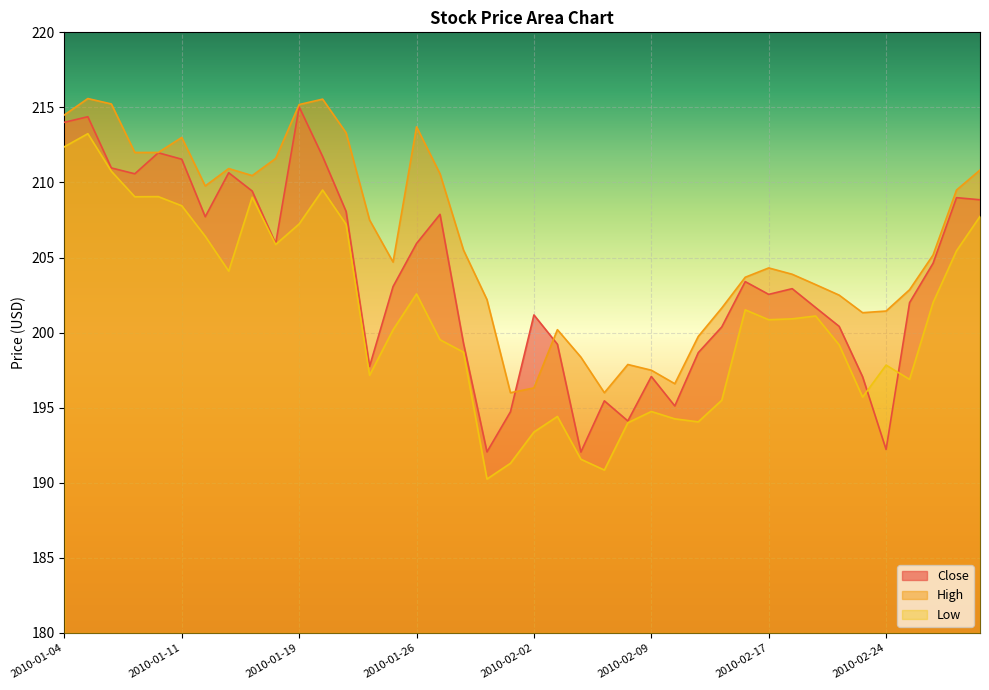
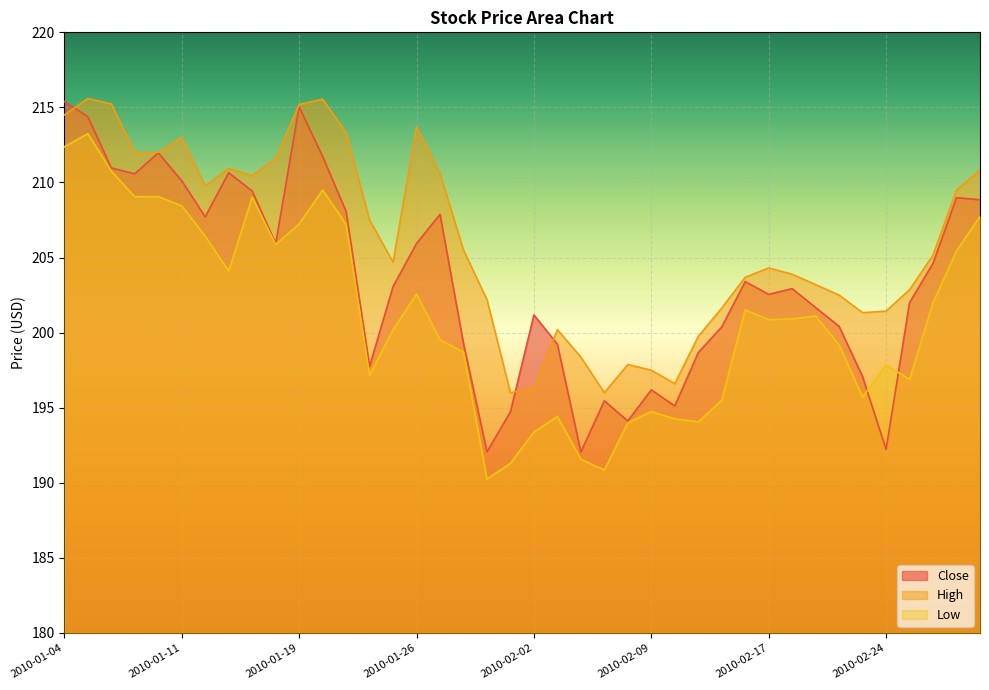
  {
    "Close": {
-     "2010-01-04": 214.0,
-     "2010-01-11": 211.6,
+     "2010-01-04": 215.4,
+     "2010-01-11": 210.1,
      "2010-01-26": 205.9,
      "2010-02-02": 201.2,
-     "2010-02-09": 197.1,
+     "2010-02-09": 196.2,
      "2010-02-17": 202.6,
      "2010-02-24": 192.2
    }
  }
